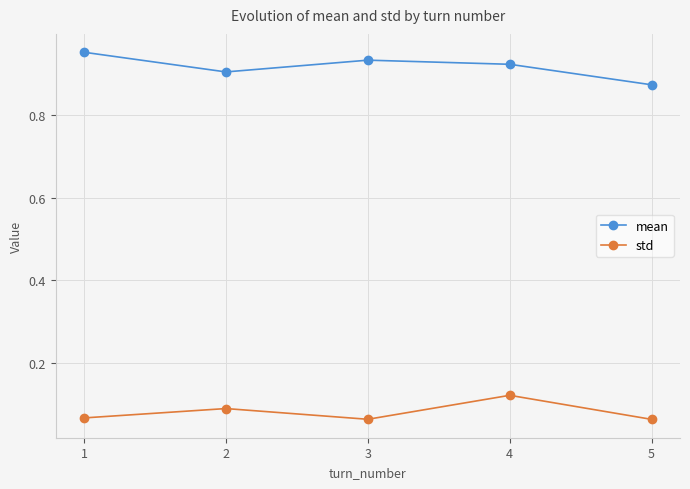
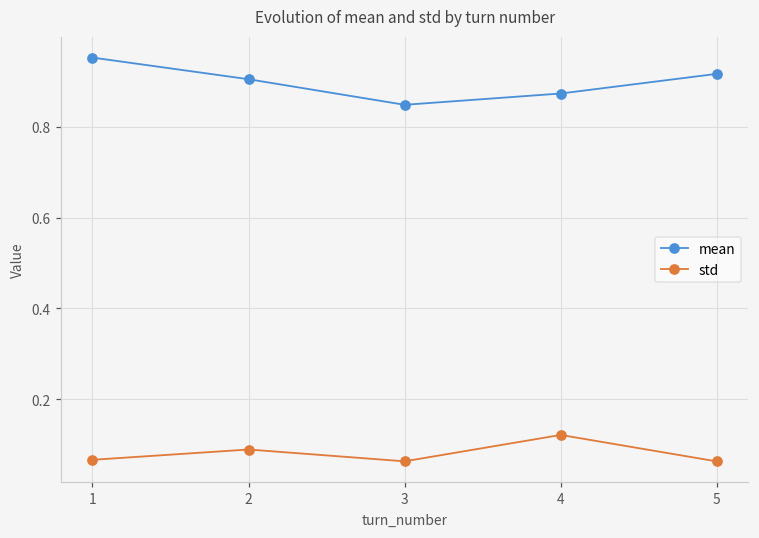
  {
    "mean": {
      "1": 0.95,
      "2": 0.91,
-     "3": 0.93,
-     "4": 0.92,
-     "5": 0.87
+     "3": 0.85,
+     "4": 0.87,
+     "5": 0.92
    },
    "std": {
      "1": 0.07,
      "2": 0.09,
      "3": 0.06,
      "4": 0.12,
      "5": 0.06
    }
  }
